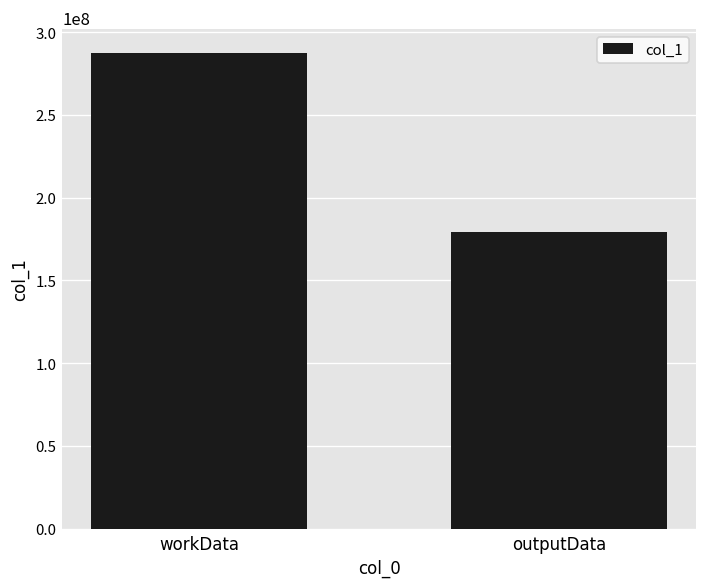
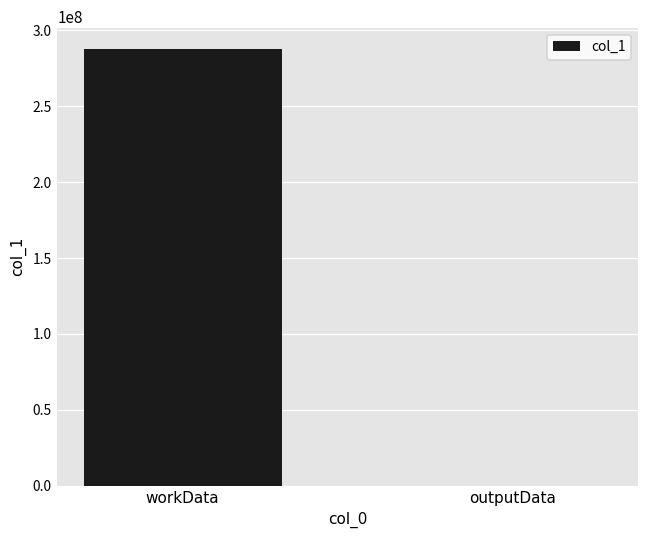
  {
    "workData": 287000000,
-   "outputData": 179000000
+   "outputData": 0
  }
